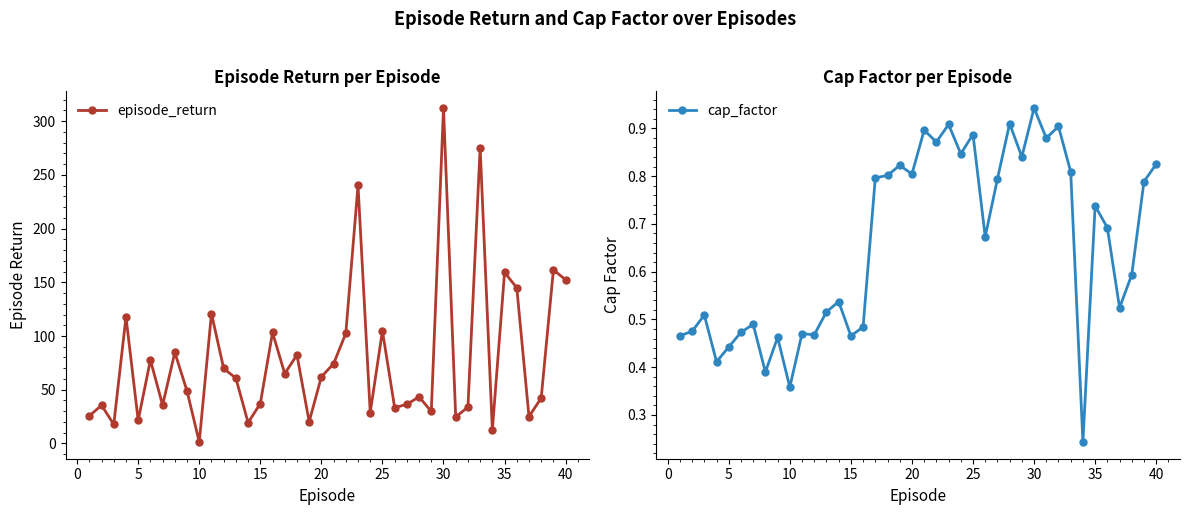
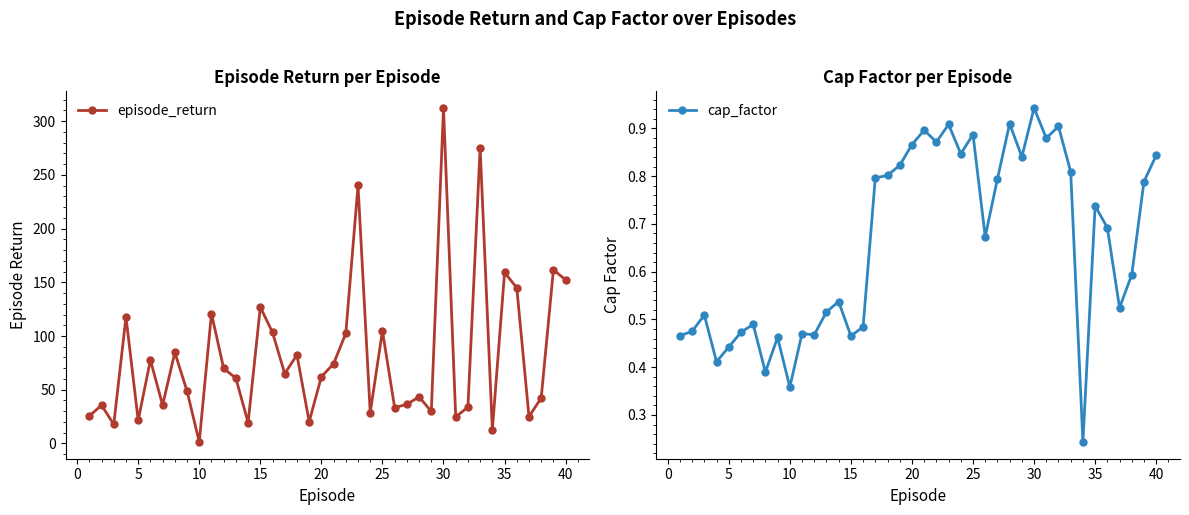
  {
    "Episode Return per Episode": {
      "5": 22,
      "10": 1,
-     "15": 37,
+     "15": 127,
      "20": 62,
      "25": 105,
      "30": 312,
      "35": 159,
      "40": 152
    },
    "Cap Factor per Episode": {
      "5": 0.44,
      "10": 0.36,
      "15": 0.47,
-     "20": 0.80,
+     "20": 0.87,
      "25": 0.89,
      "30": 0.94,
      "35": 0.74,
-     "40": 0.83
+     "40": 0.84
    }
  }
